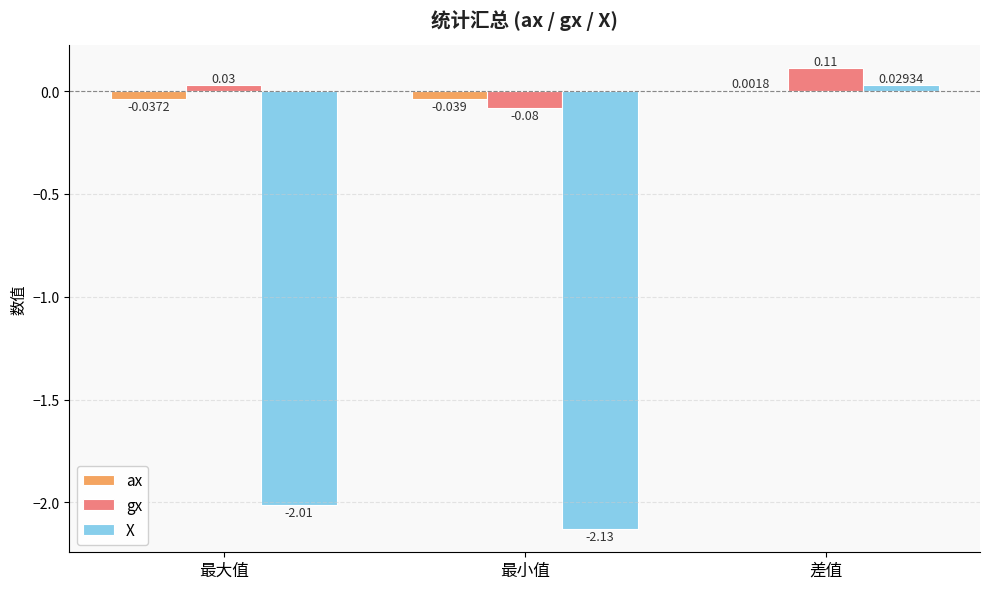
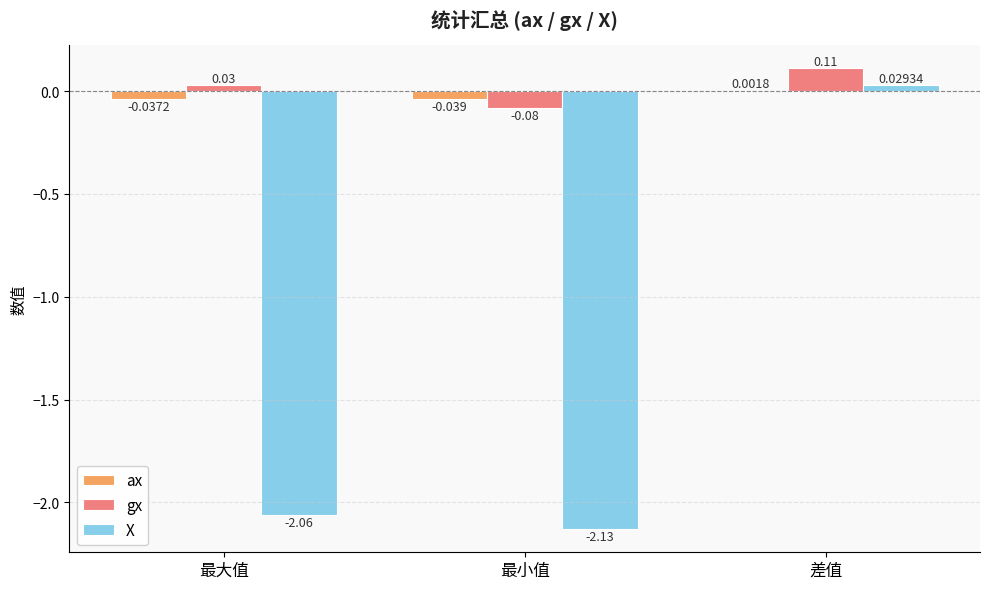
  {
    "X": {
-     "最大值": -2.01,
+     "最大值": -2.06,
      "最小值": -2.13,
      "差值": 0.02934
    }
  }
